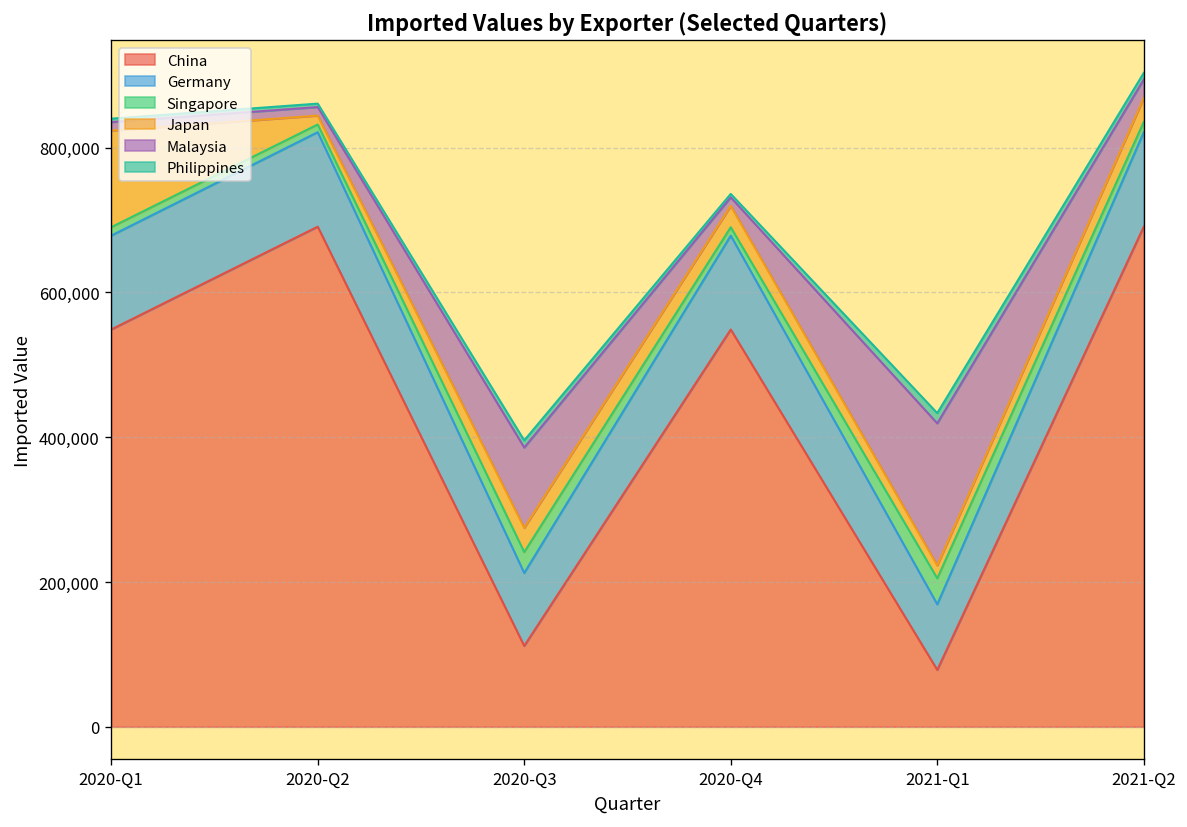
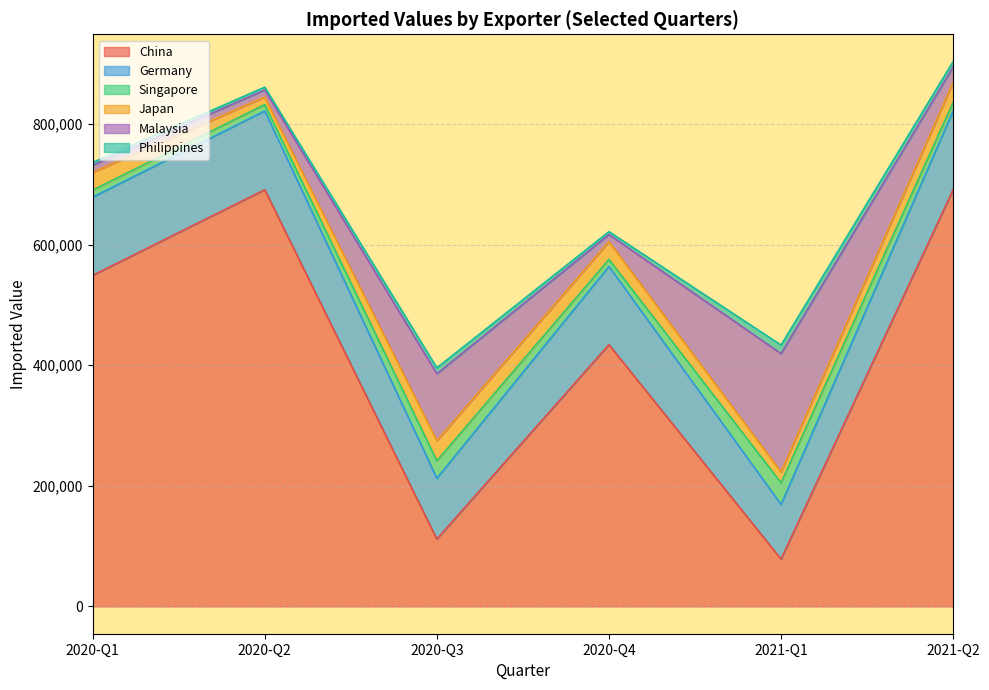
  {
    "China": {
      "2020-Q1": "550,000",
      "2020-Q2": "690,000",
      "2020-Q3": "110,000",
-     "2020-Q4": "550,000",
+     "2020-Q4": "430,000",
      "2021-Q1": "80,000",
      "2021-Q2": "690,000"
    },
    "Germany": {
      "2020-Q1": "130,000",
      "2020-Q2": "130,000",
      "2020-Q3": "100,000",
      "2020-Q4": "130,000",
      "2021-Q1": "90,000",
      "2021-Q2": "130,000"
    },
    "Japan": {
-     "2020-Q1": "130,000",
+     "2020-Q1": "30,000",
      "2020-Q2": "10,000",
      "2020-Q3": "30,000",
      "2020-Q4": "30,000",
      "2021-Q1": "20,000",
      "2021-Q2": "30,000"
    },
    "Malaysia": {
      "2020-Q1": "10,000",
      "2020-Q2": "10,000",
      "2020-Q3": "110,000",
      "2020-Q4": "10,000",
      "2021-Q1": "200,000",
      "2021-Q2": "30,000"
    }
  }
